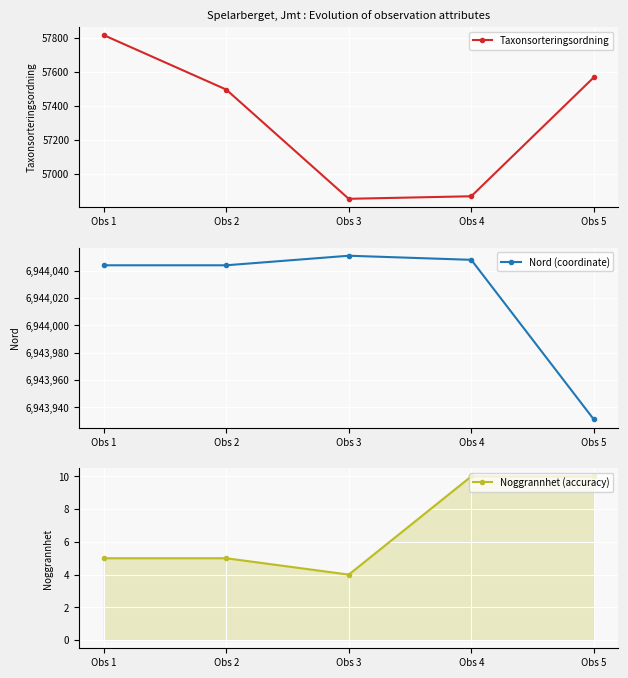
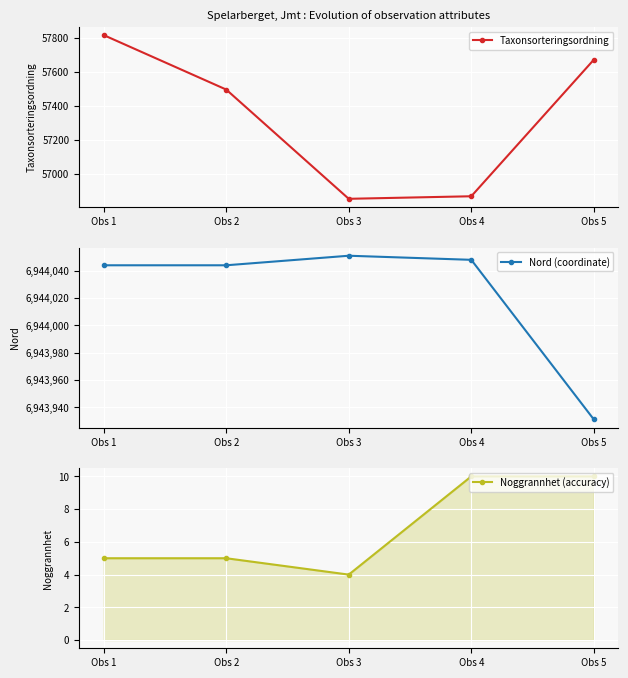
  {
    "Spelarberget, Jmt : Evolution of observation attributes": {
      "Obs 1": 57820,
      "Obs 2": 57500,
      "Obs 3": 56850,
      "Obs 4": 56870,
-     "Obs 5": 57570
+     "Obs 5": 57670
    }
  }
